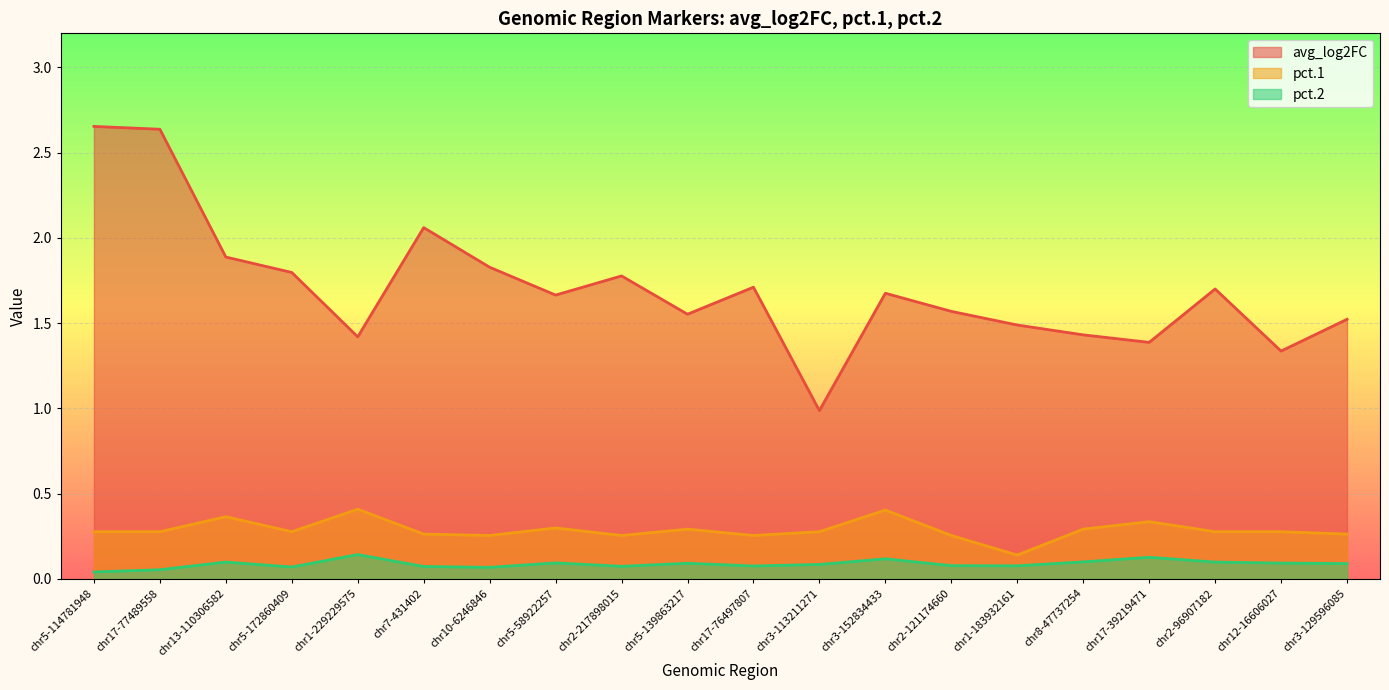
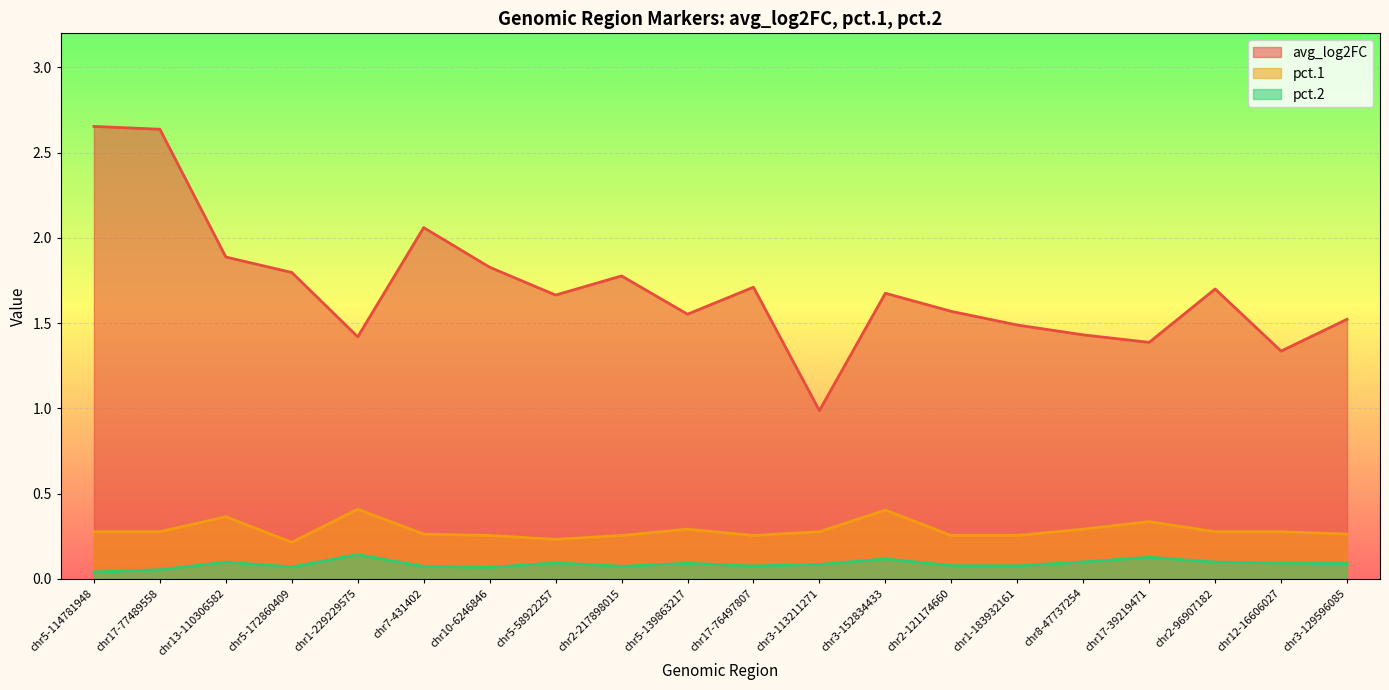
  {
    "avg_log2FC": {
      "chr5-114781948": 2.65,
      "chr17-77489558": 2.64,
      "chr13-110306582": 1.89,
      "chr5-172860409": 1.80,
      "chr1-229229575": 1.42,
      "chr7-431402": 2.06,
      "chr10-6246846": 1.83,
      "chr5-58922257": 1.66,
      "chr2-217898015": 1.78,
      "chr5-139863217": 1.55,
      "chr17-76497807": 1.71,
      "chr3-113211271": 0.99,
      "chr3-152834433": 1.68,
      "chr2-121174660": 1.57,
      "chr1-183932161": 1.49,
      "chr8-47737254": 1.43,
      "chr17-39219471": 1.39,
      "chr2-96907182": 1.70,
      "chr12-16606027": 1.34,
      "chr3-129596085": 1.52
    },
    "pct.1": {
      "chr5-114781948": 0.28,
      "chr17-77489558": 0.28,
      "chr13-110306582": 0.37,
-     "chr5-172860409": 0.28,
+     "chr5-172860409": 0.22,
      "chr1-229229575": 0.41,
      "chr7-431402": 0.26,
      "chr10-6246846": 0.26,
-     "chr5-58922257": 0.30,
+     "chr5-58922257": 0.23,
      "chr2-217898015": 0.26,
      "chr5-139863217": 0.29,
      "chr17-76497807": 0.26,
      "chr3-113211271": 0.28,
      "chr3-152834433": 0.40,
      "chr2-121174660": 0.26,
-     "chr1-183932161": 0.14,
+     "chr1-183932161": 0.26,
      "chr8-47737254": 0.29,
      "chr17-39219471": 0.34,
      "chr2-96907182": 0.28,
      "chr12-16606027": 0.28,
      "chr3-129596085": 0.26
    },
    "pct.2": {
      "chr5-114781948": 0.04,
      "chr17-77489558": 0.05,
      "chr13-110306582": 0.10,
      "chr5-172860409": 0.07,
      "chr1-229229575": 0.14,
      "chr7-431402": 0.07,
      "chr10-6246846": 0.07,
      "chr5-58922257": 0.09,
      "chr2-217898015": 0.07,
      "chr5-139863217": 0.09,
      "chr17-76497807": 0.08,
      "chr3-113211271": 0.09,
      "chr3-152834433": 0.12,
      "chr2-121174660": 0.08,
      "chr1-183932161": 0.08,
      "chr8-47737254": 0.10,
      "chr17-39219471": 0.13,
      "chr2-96907182": 0.10,
      "chr12-16606027": 0.09,
      "chr3-129596085": 0.09
    }
  }
